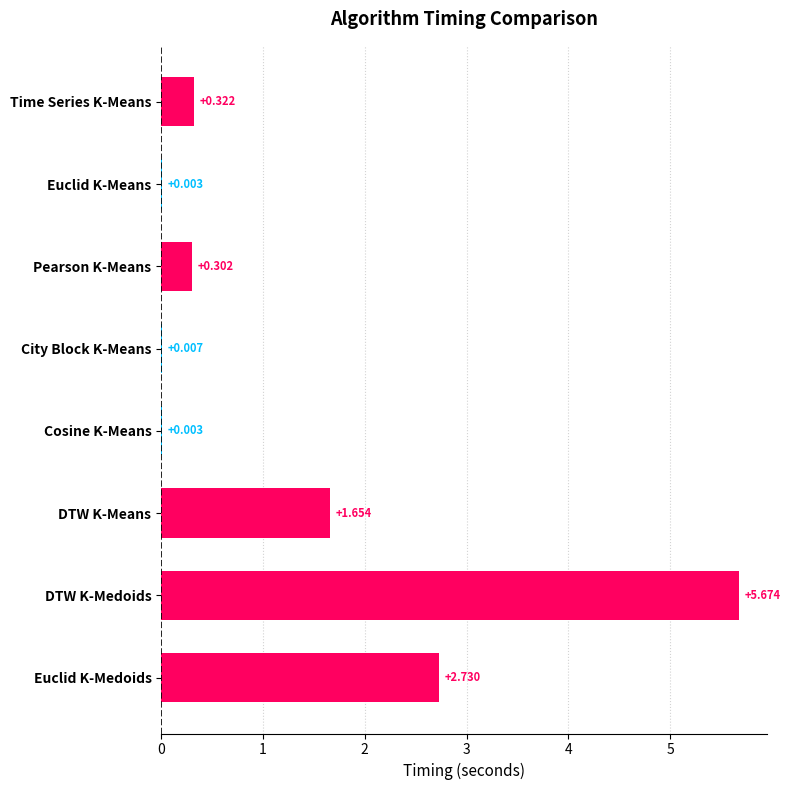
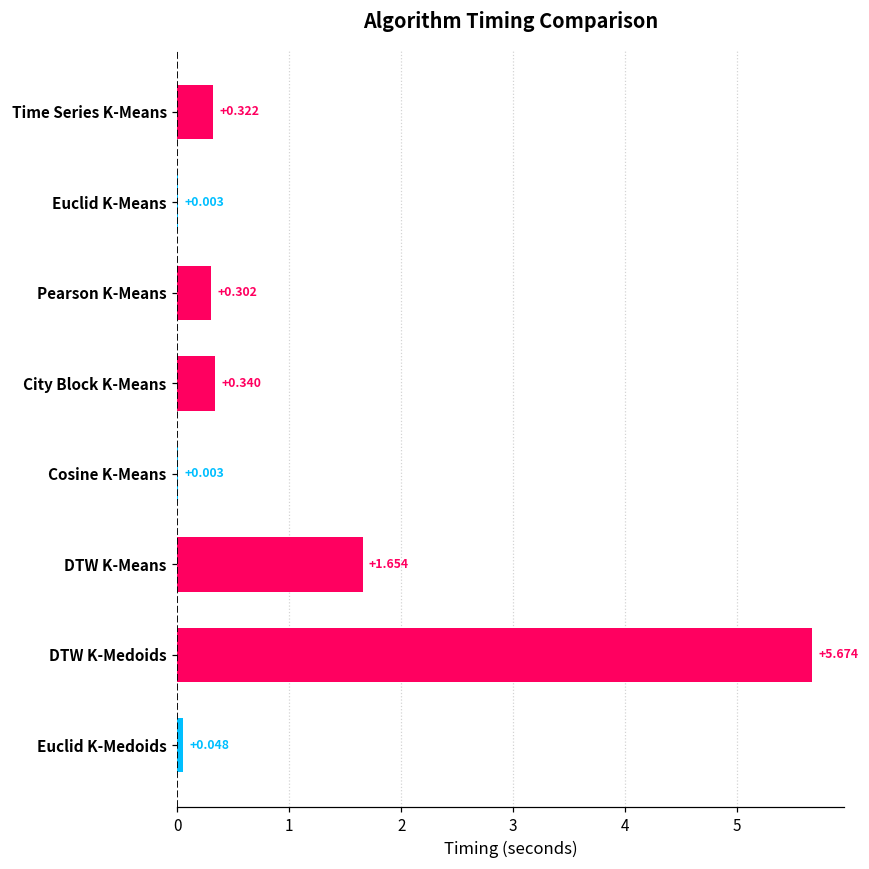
  {
    "Time Series K-Means": "+0.322",
    "Euclid K-Means": "+0.003",
    "Pearson K-Means": "+0.302",
-   "City Block K-Means": "+0.007",
+   "City Block K-Means": "+0.340",
    "Cosine K-Means": "+0.003",
    "DTW K-Means": "+1.654",
    "DTW K-Medoids": "+5.674",
-   "Euclid K-Medoids": "+2.730"
+   "Euclid K-Medoids": "+0.048"
  }
